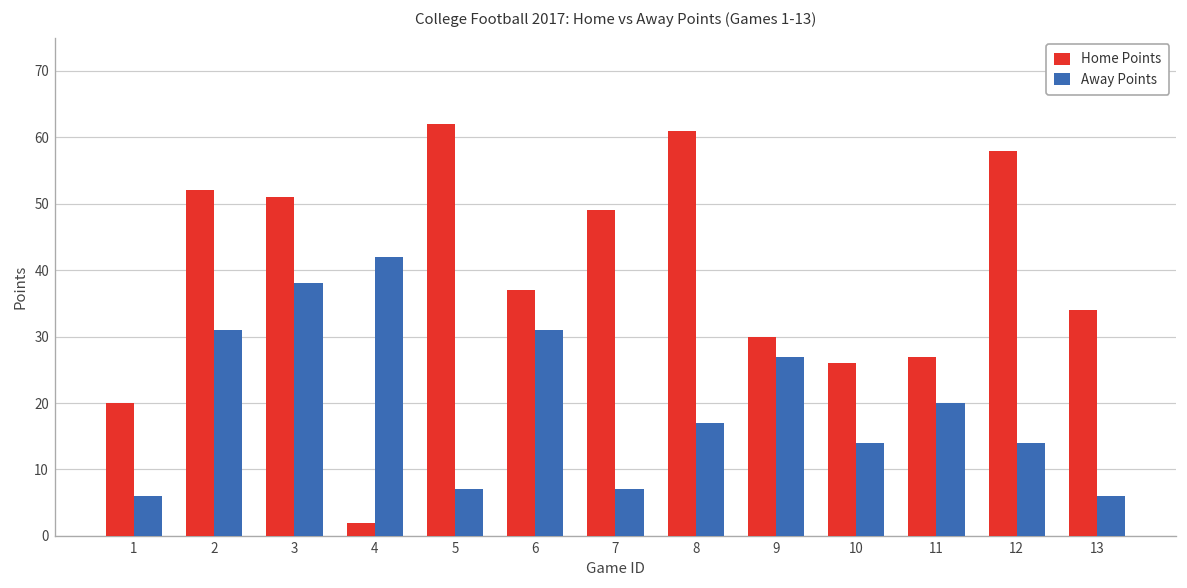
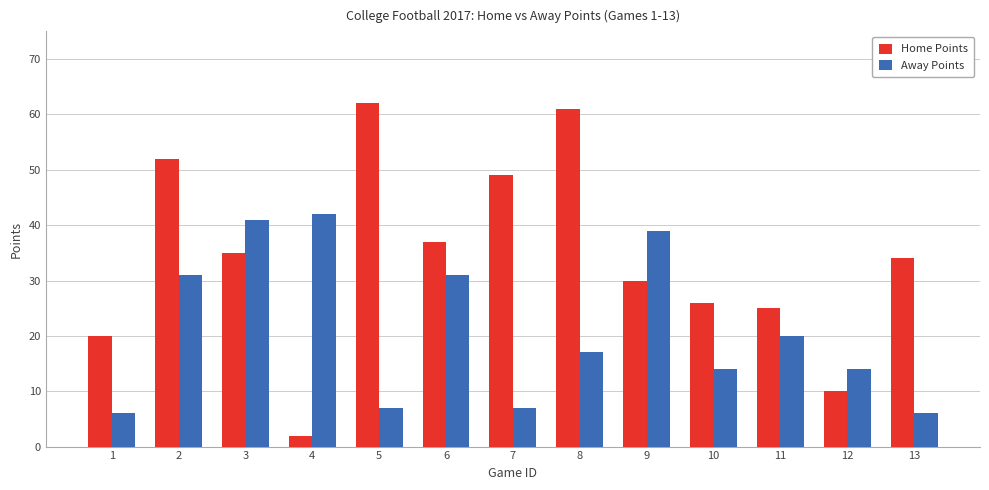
  {
    "Home Points": {
      "1": 20,
      "2": 52,
-     "3": 51,
+     "3": 35,
      "4": 2,
      "5": 62,
      "6": 37,
      "7": 49,
      "8": 61,
      "9": 30,
      "10": 26,
-     "11": 27,
-     "12": 58,
+     "11": 25,
+     "12": 10,
      "13": 34
    },
    "Away Points": {
      "1": 6,
      "2": 31,
-     "3": 38,
+     "3": 41,
      "4": 42,
      "5": 7,
      "6": 31,
      "7": 7,
      "8": 17,
-     "9": 27,
+     "9": 39,
      "10": 14,
      "11": 20,
      "12": 14,
      "13": 6
    }
  }
